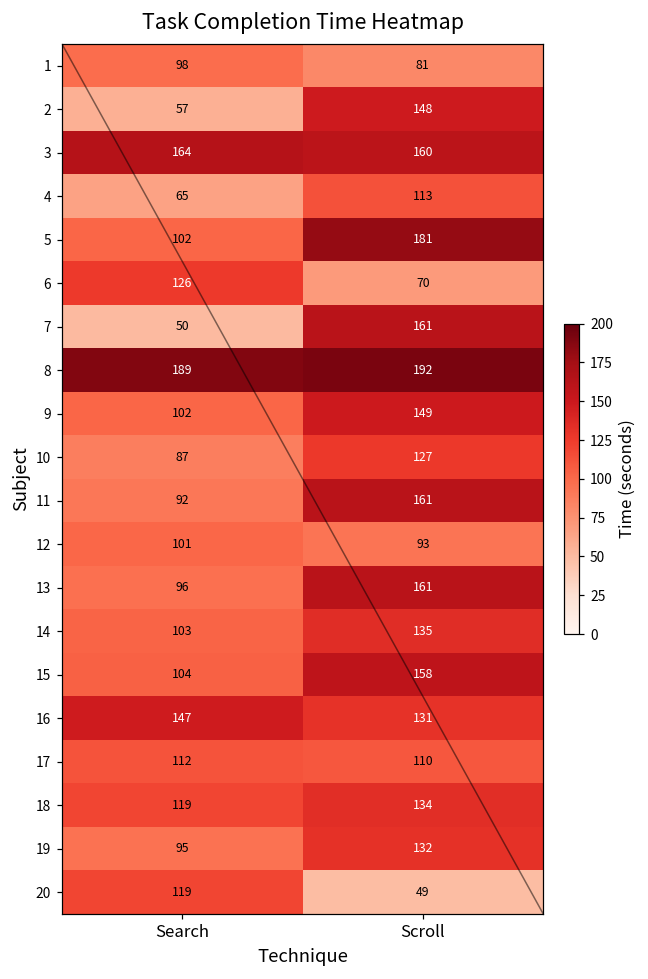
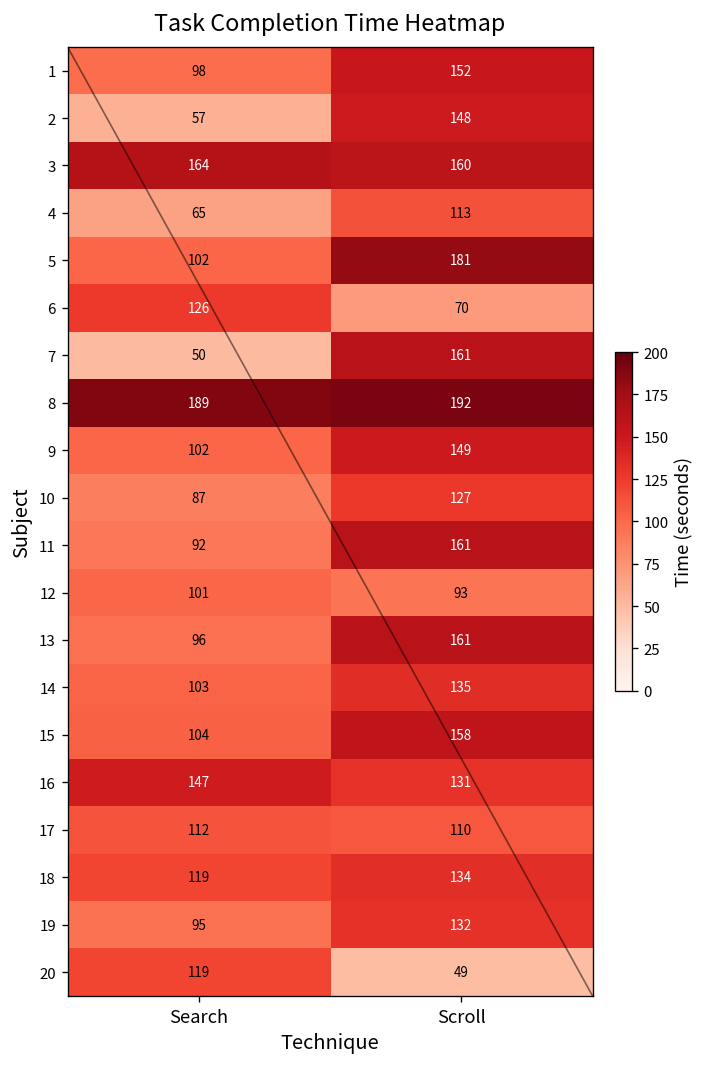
  {
    "1": {
      "Search": 98,
-     "Scroll": 81
+     "Scroll": 152
    },
    "2": {
      "Search": 57,
      "Scroll": 148
    },
    "3": {
      "Search": 164,
      "Scroll": 160
    },
    "4": {
      "Search": 65,
      "Scroll": 113
    },
    "5": {
      "Search": 102,
      "Scroll": 181
    },
    "6": {
      "Search": 126,
      "Scroll": 70
    },
    "7": {
      "Search": 50,
      "Scroll": 161
    },
    "8": {
      "Search": 189,
      "Scroll": 192
    },
    "9": {
      "Search": 102,
      "Scroll": 149
    },
    "10": {
      "Search": 87,
      "Scroll": 127
    },
    "11": {
      "Search": 92,
      "Scroll": 161
    },
    "12": {
      "Search": 101,
      "Scroll": 93
    },
    "13": {
      "Search": 96,
      "Scroll": 161
    },
    "14": {
      "Search": 103,
      "Scroll": 135
    },
    "15": {
      "Search": 104,
      "Scroll": 158
    },
    "16": {
      "Search": 147,
      "Scroll": 131
    },
    "17": {
      "Search": 112,
      "Scroll": 110
    },
    "18": {
      "Search": 119,
      "Scroll": 134
    },
    "19": {
      "Search": 95,
      "Scroll": 132
    },
    "20": {
      "Search": 119,
      "Scroll": 49
    }
  }
